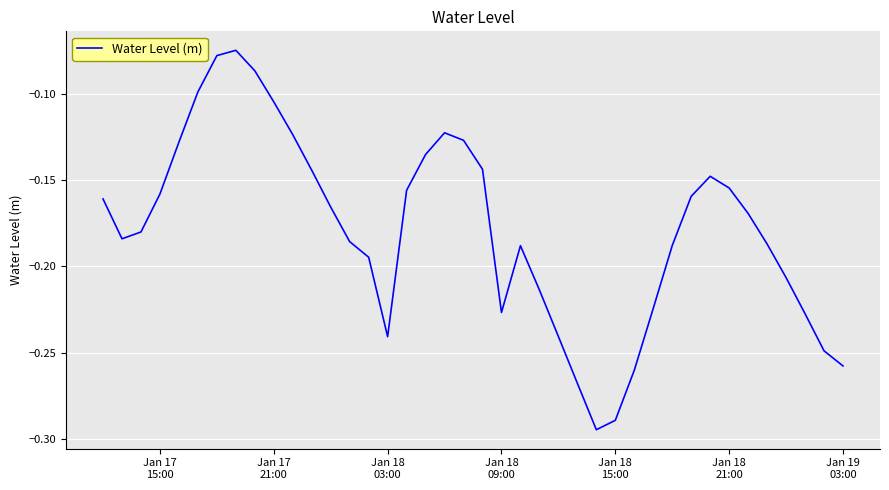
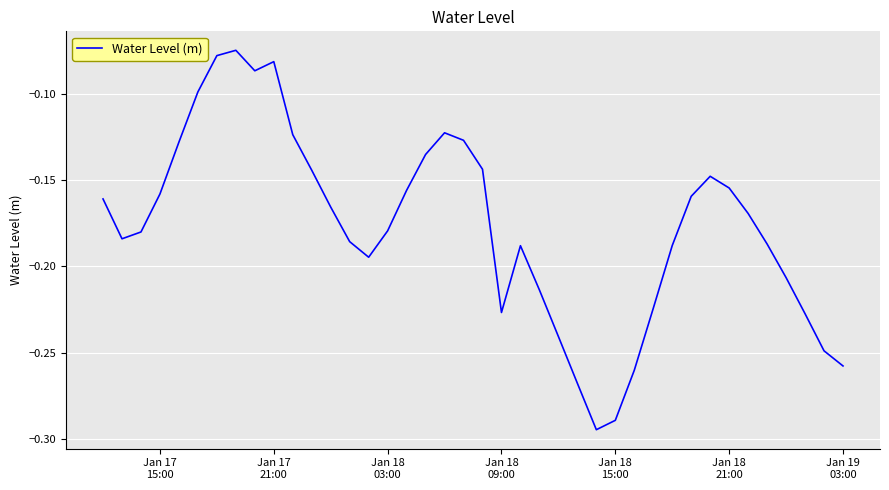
  {
    "Jan 17 15:00": -0.158,
-   "Jan 17 21:00": -0.105,
-   "Jan 18 03:00": -0.241,
+   "Jan 17 21:00": -0.081,
+   "Jan 18 03:00": -0.179,
    "Jan 18 09:00": -0.227,
    "Jan 18 15:00": -0.289,
    "Jan 18 21:00": -0.155,
    "Jan 19 03:00": -0.258
  }
